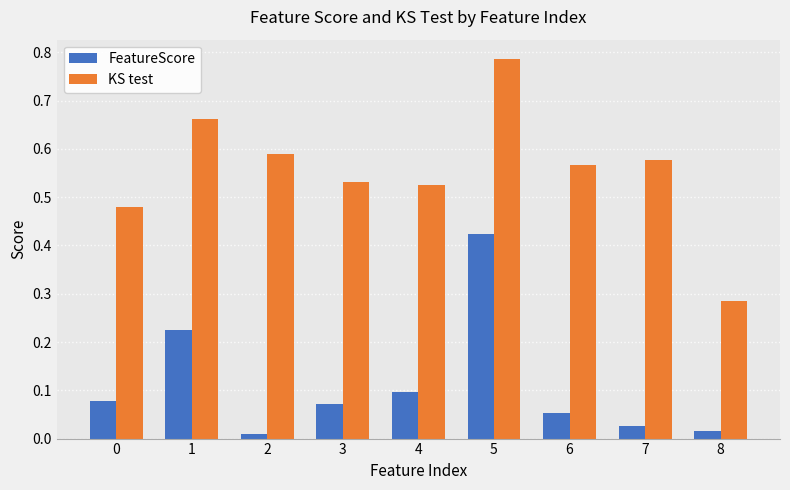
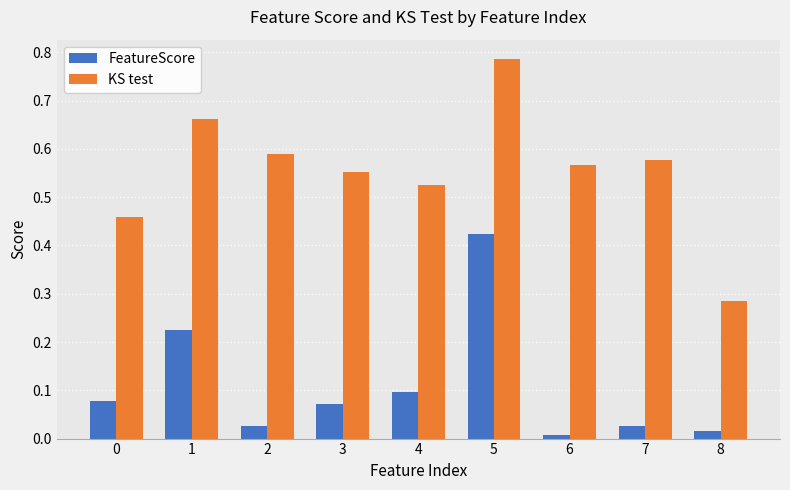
  {
    "FeatureScore": {
      "0": 0.08,
      "1": 0.23,
-     "2": 0.01,
+     "2": 0.03,
      "3": 0.07,
      "4": 0.10,
      "5": 0.42,
-     "6": 0.05,
+     "6": 0.01,
      "7": 0.03,
      "8": 0.02
    },
    "KS test": {
-     "0": 0.48,
+     "0": 0.46,
      "1": 0.66,
      "2": 0.59,
-     "3": 0.53,
+     "3": 0.55,
      "4": 0.53,
      "5": 0.79,
      "6": 0.57,
      "7": 0.58,
      "8": 0.29
    }
  }
